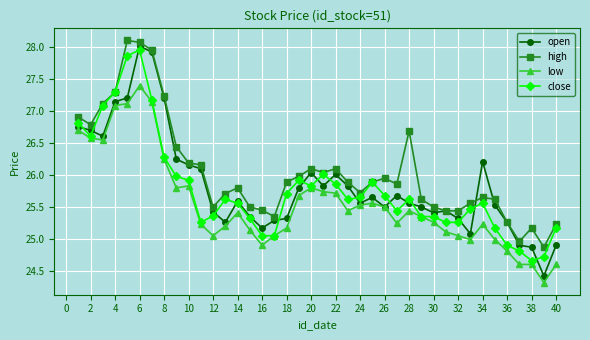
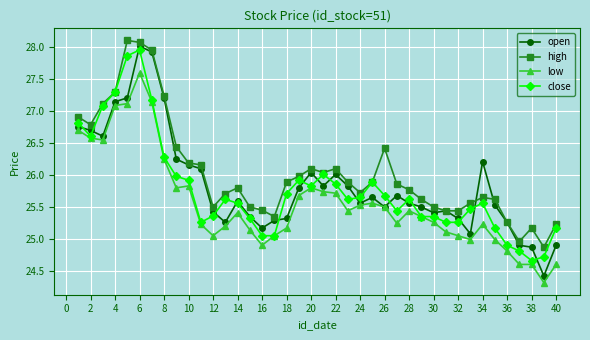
  {
    "open": {
      "2": 26.7,
      "4": 27.2,
      "6": 28.0,
      "12": 25.4,
      "16": 25.2,
      "18": 25.3,
      "20": 26.0,
      "22": 26.0,
      "28": 25.6,
      "30": 25.4,
      "32": 25.3,
      "34": 26.2,
      "38": 24.9,
      "40": 24.9
    },
    "high": {
      "2": 26.8,
      "6": 28.1,
      "12": 25.5,
      "14": 25.8,
      "16": 25.5,
      "18": 25.9,
      "20": 26.1,
      "22": 26.1,
      "24": 25.7,
-     "26": 26.0,
-     "28": 26.7,
+     "26": 26.4,
+     "28": 25.8,
      "30": 25.5,
      "32": 25.4,
      "34": 25.7,
      "38": 25.2,
      "40": 25.2
    },
    "low": {
      "4": 27.1,
-     "6": 27.4,
+     "6": 27.6,
      "10": 25.8,
      "12": 25.1,
      "14": 25.4,
      "16": 24.9,
      "18": 25.2,
      "22": 25.7,
      "28": 25.4,
      "30": 25.3,
      "32": 25.1,
      "34": 25.2,
      "36": 24.8,
      "38": 24.6,
      "40": 24.6
    },
    "close": {
      "6": 28.0,
      "10": 25.9,
      "12": 25.4,
      "16": 25.1,
      "18": 25.7,
      "22": 25.9,
      "24": 25.7,
      "26": 25.7,
      "28": 25.6,
      "30": 25.4,
      "32": 25.3,
      "34": 25.6,
      "36": 24.9,
      "38": 24.7,
      "40": 25.2
    }
  }
